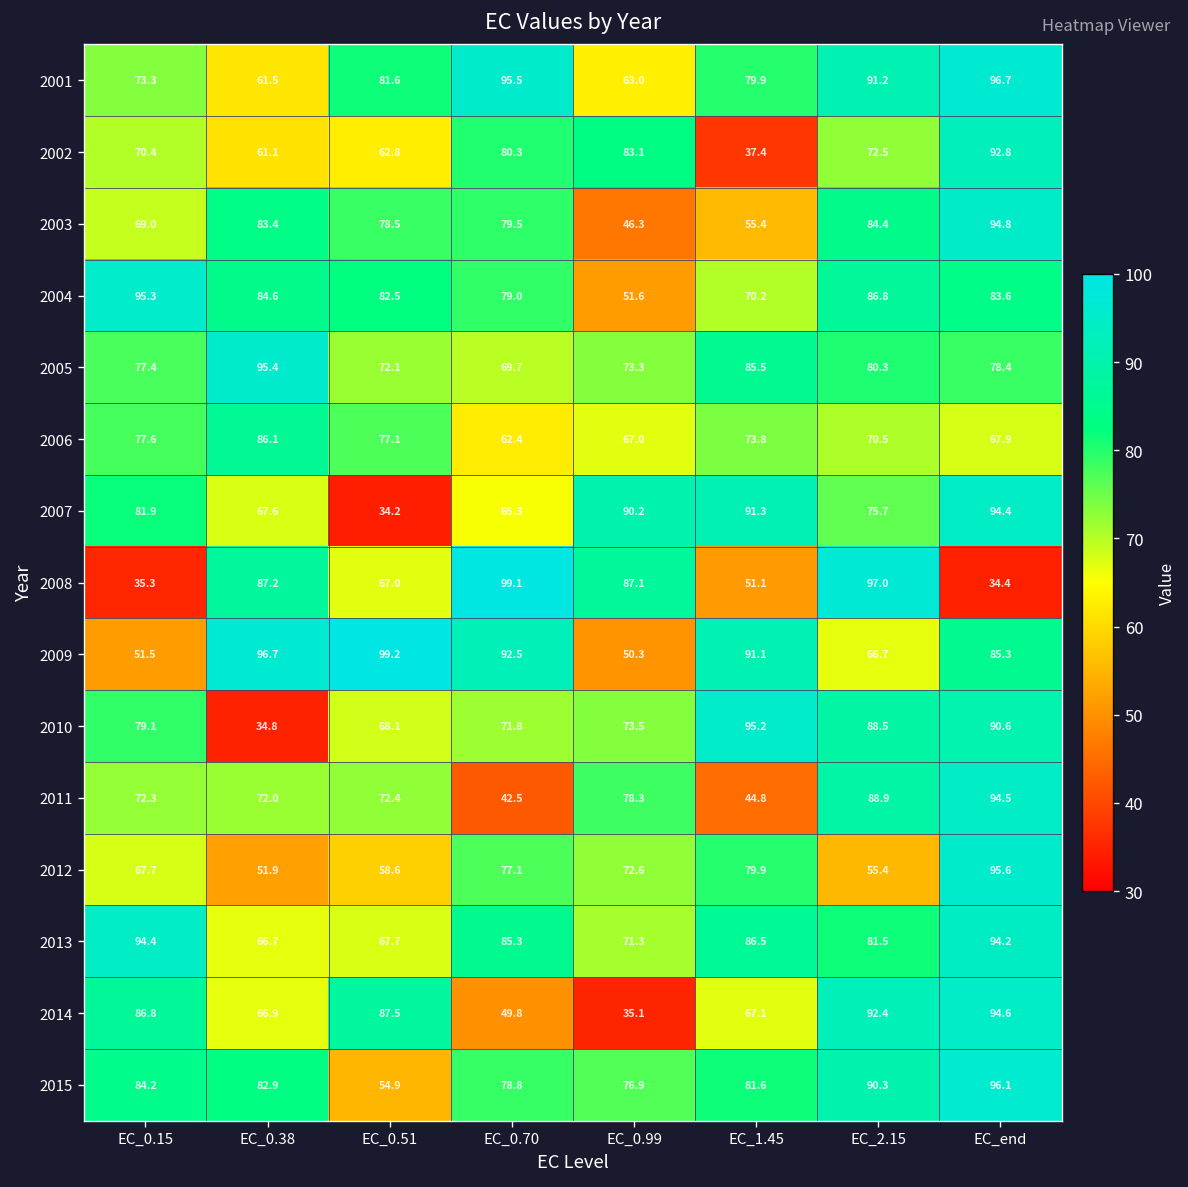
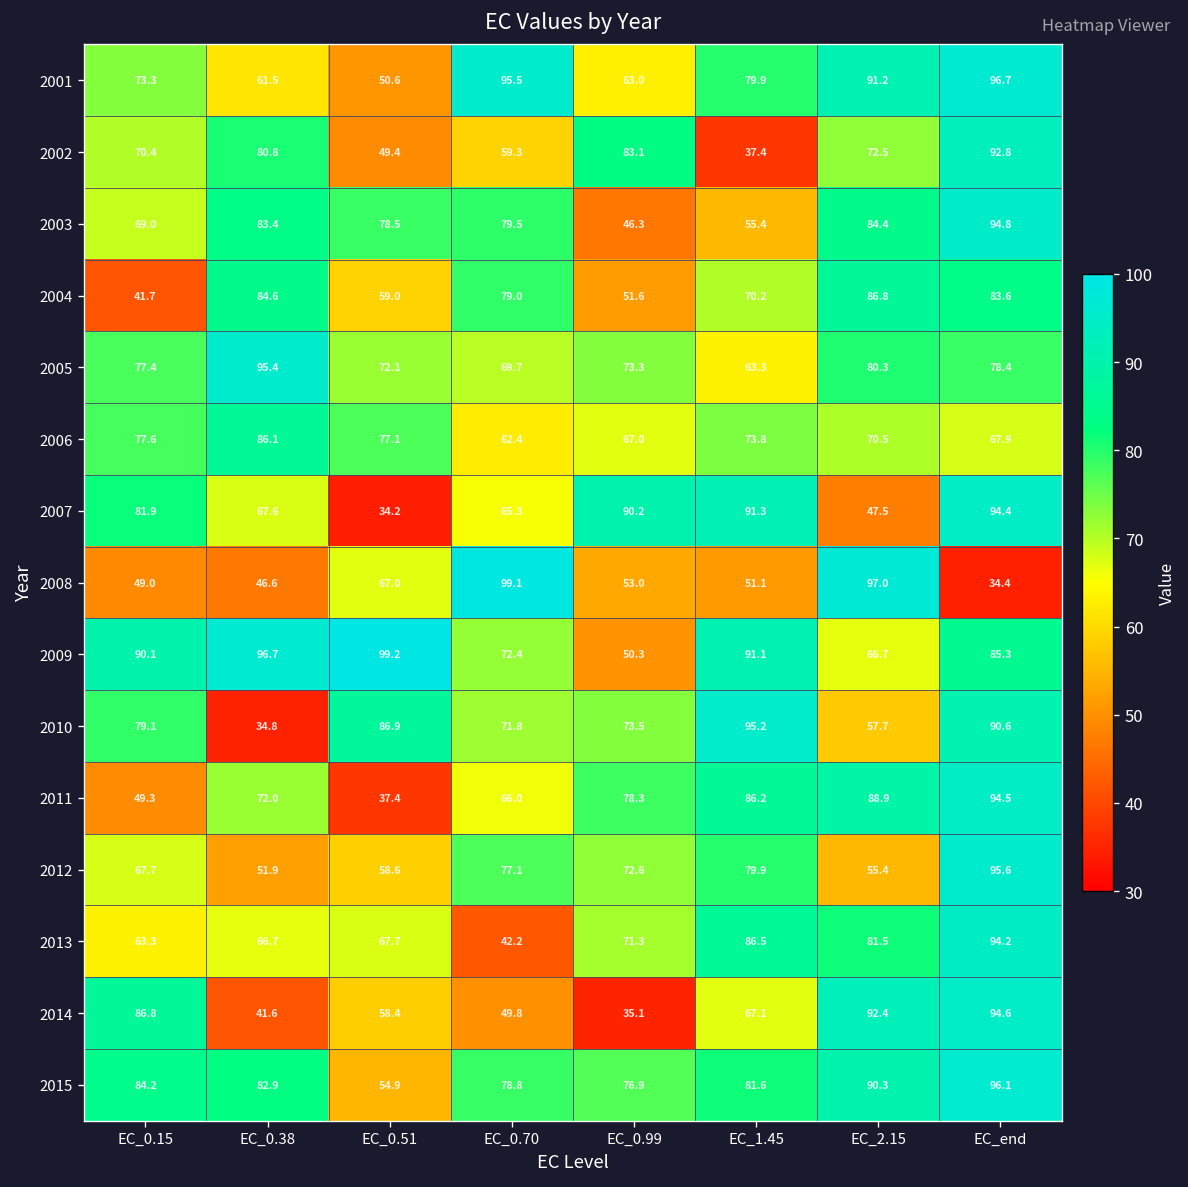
  {
    "2001": {
      "EC_0.15": 73.3,
      "EC_0.38": 61.5,
-     "EC_0.51": 81.6,
+     "EC_0.51": 50.6,
      "EC_0.70": 95.5,
      "EC_0.99": 63.0,
      "EC_1.45": 79.9,
      "EC_2.15": 91.2,
      "EC_end": 96.7
    },
    "2002": {
      "EC_0.15": 70.4,
-     "EC_0.38": 61.1,
-     "EC_0.51": 62.8,
-     "EC_0.70": 80.3,
+     "EC_0.38": 80.8,
+     "EC_0.51": 49.4,
+     "EC_0.70": 59.3,
      "EC_0.99": 83.1,
      "EC_1.45": 37.4,
      "EC_2.15": 72.5,
      "EC_end": 92.8
    },
    "2003": {
      "EC_0.15": 69.0,
      "EC_0.38": 83.4,
      "EC_0.51": 78.5,
      "EC_0.70": 79.5,
      "EC_0.99": 46.3,
      "EC_1.45": 55.4,
      "EC_2.15": 84.4,
      "EC_end": 94.8
    },
    "2004": {
-     "EC_0.15": 95.3,
+     "EC_0.15": 41.7,
      "EC_0.38": 84.6,
-     "EC_0.51": 82.5,
+     "EC_0.51": 59.0,
      "EC_0.70": 79.0,
      "EC_0.99": 51.6,
      "EC_1.45": 70.2,
      "EC_2.15": 86.8,
      "EC_end": 83.6
    },
    "2005": {
      "EC_0.15": 77.4,
      "EC_0.38": 95.4,
      "EC_0.51": 72.1,
      "EC_0.70": 69.7,
      "EC_0.99": 73.3,
-     "EC_1.45": 85.5,
+     "EC_1.45": 63.3,
      "EC_2.15": 80.3,
      "EC_end": 78.4
    },
    "2006": {
      "EC_0.15": 77.6,
      "EC_0.38": 86.1,
      "EC_0.51": 77.1,
      "EC_0.70": 62.4,
      "EC_0.99": 67.0,
      "EC_1.45": 73.8,
      "EC_2.15": 70.5,
      "EC_end": 67.9
    },
    "2007": {
      "EC_0.15": 81.9,
      "EC_0.38": 67.6,
      "EC_0.51": 34.2,
      "EC_0.70": 65.3,
      "EC_0.99": 90.2,
      "EC_1.45": 91.3,
-     "EC_2.15": 75.7,
+     "EC_2.15": 47.5,
      "EC_end": 94.4
    },
    "2008": {
-     "EC_0.15": 35.3,
-     "EC_0.38": 87.2,
+     "EC_0.15": 49.0,
+     "EC_0.38": 46.6,
      "EC_0.51": 67.0,
      "EC_0.70": 99.1,
-     "EC_0.99": 87.1,
+     "EC_0.99": 53.0,
      "EC_1.45": 51.1,
      "EC_2.15": 97.0,
      "EC_end": 34.4
    },
    "2009": {
-     "EC_0.15": 51.5,
+     "EC_0.15": 90.1,
      "EC_0.38": 96.7,
      "EC_0.51": 99.2,
-     "EC_0.70": 92.5,
+     "EC_0.70": 72.4,
      "EC_0.99": 50.3,
      "EC_1.45": 91.1,
      "EC_2.15": 66.7,
      "EC_end": 85.3
    },
    "2010": {
      "EC_0.15": 79.1,
      "EC_0.38": 34.8,
-     "EC_0.51": 68.1,
+     "EC_0.51": 86.9,
      "EC_0.70": 71.8,
      "EC_0.99": 73.5,
      "EC_1.45": 95.2,
-     "EC_2.15": 88.5,
+     "EC_2.15": 57.7,
      "EC_end": 90.6
    },
    "2011": {
-     "EC_0.15": 72.3,
+     "EC_0.15": 49.3,
      "EC_0.38": 72.0,
-     "EC_0.51": 72.4,
-     "EC_0.70": 42.5,
+     "EC_0.51": 37.4,
+     "EC_0.70": 66.0,
      "EC_0.99": 78.3,
-     "EC_1.45": 44.8,
+     "EC_1.45": 86.2,
      "EC_2.15": 88.9,
      "EC_end": 94.5
    },
    "2012": {
      "EC_0.15": 67.7,
      "EC_0.38": 51.9,
      "EC_0.51": 58.6,
      "EC_0.70": 77.1,
      "EC_0.99": 72.6,
      "EC_1.45": 79.9,
      "EC_2.15": 55.4,
      "EC_end": 95.6
    },
    "2013": {
-     "EC_0.15": 94.4,
+     "EC_0.15": 63.3,
      "EC_0.38": 66.7,
      "EC_0.51": 67.7,
-     "EC_0.70": 85.3,
+     "EC_0.70": 42.2,
      "EC_0.99": 71.3,
      "EC_1.45": 86.5,
      "EC_2.15": 81.5,
      "EC_end": 94.2
    },
    "2014": {
      "EC_0.15": 86.8,
-     "EC_0.38": 66.9,
-     "EC_0.51": 87.5,
+     "EC_0.38": 41.6,
+     "EC_0.51": 58.4,
      "EC_0.70": 49.8,
      "EC_0.99": 35.1,
      "EC_1.45": 67.1,
      "EC_2.15": 92.4,
      "EC_end": 94.6
    },
    "2015": {
      "EC_0.15": 84.2,
      "EC_0.38": 82.9,
      "EC_0.51": 54.9,
      "EC_0.70": 78.8,
      "EC_0.99": 76.9,
      "EC_1.45": 81.6,
      "EC_2.15": 90.3,
      "EC_end": 96.1
    }
  }
